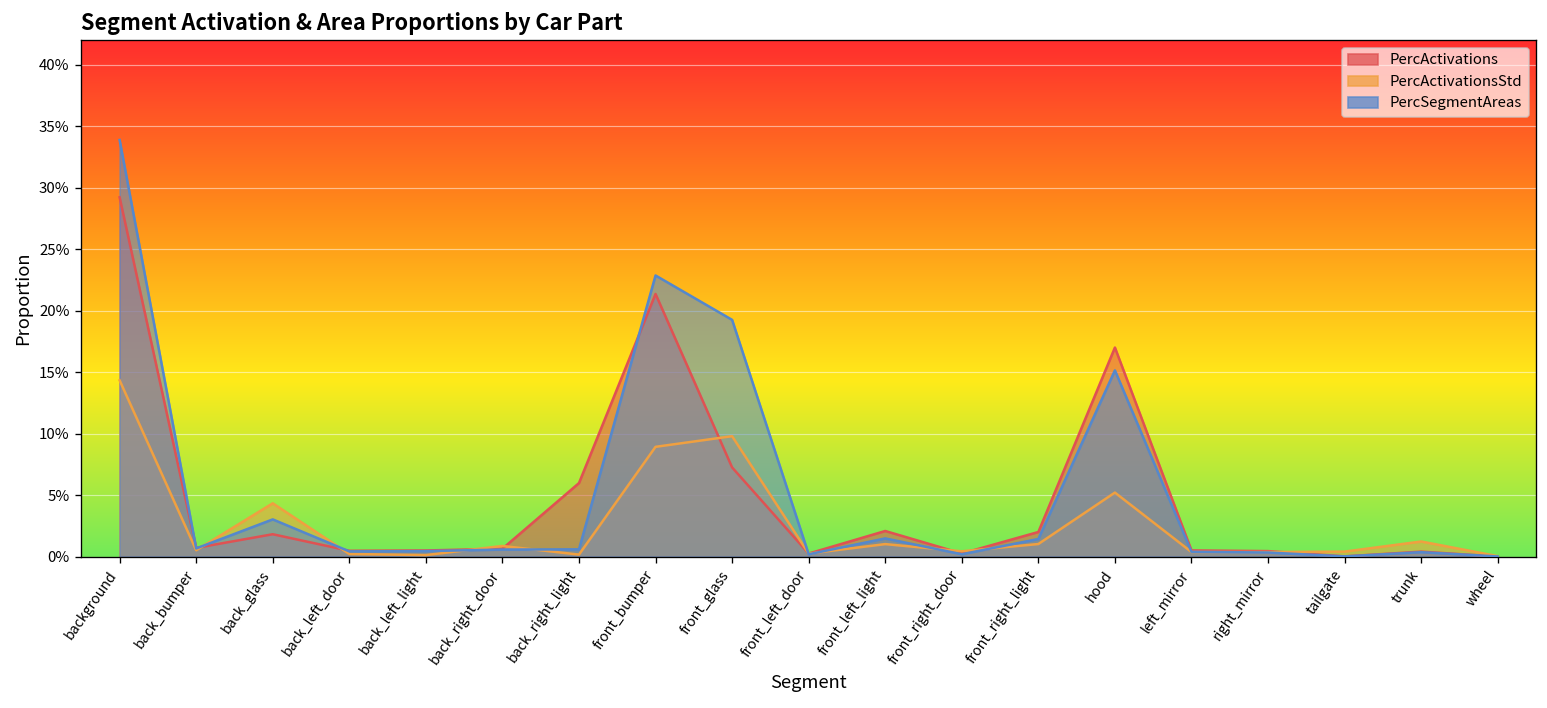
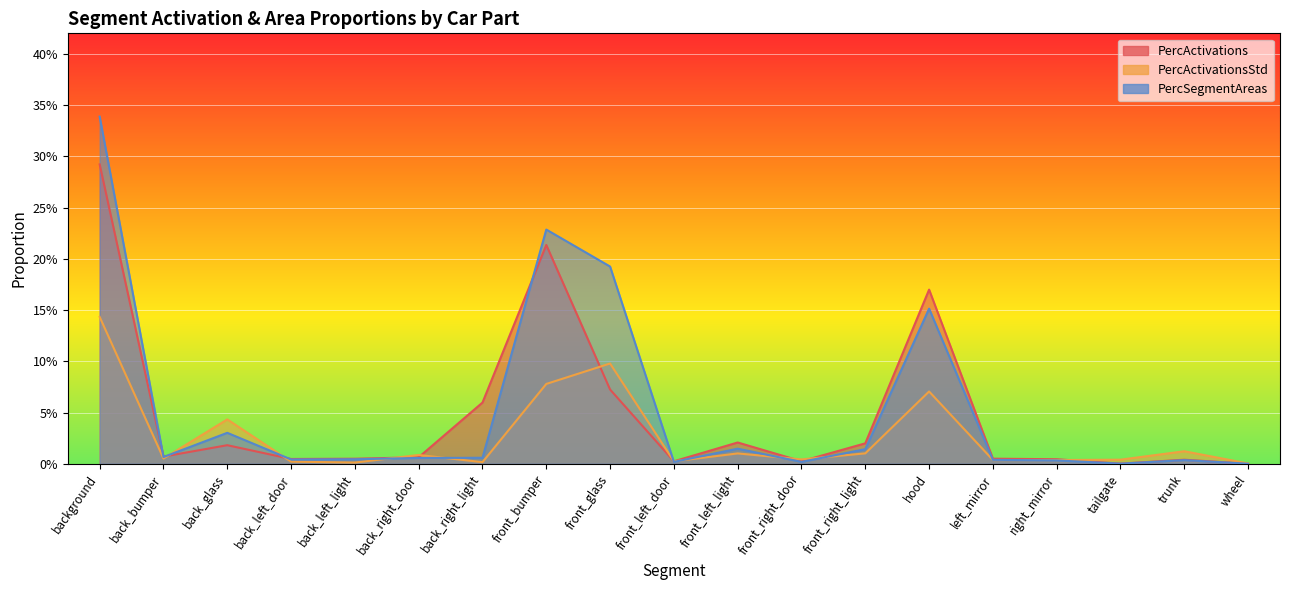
  {
    "PercActivations": {
      "background": "29.2%",
      "back_glass": "1.8%",
      "back_right_light": "6.0%",
      "front_bumper": "21.4%",
      "front_glass": "7.2%",
      "front_left_light": "2.1%",
      "front_right_light": "2.0%",
      "hood": "17.0%"
    },
    "PercActivationsStd": {
      "background": "14.3%",
      "back_glass": "4.3%",
      "back_left_light": "0.1%",
      "back_right_light": "0.2%",
-     "front_bumper": "8.9%",
+     "front_bumper": "7.8%",
      "front_glass": "9.8%",
      "front_left_light": "1.0%",
      "front_right_light": "1.0%",
-     "hood": "5.2%",
+     "hood": "7.1%",
      "tailgate": "0.4%",
      "trunk": "1.2%"
    },
    "PercSegmentAreas": {
      "background": "33.9%",
      "back_glass": "3.0%",
      "back_right_light": "0.6%",
      "front_bumper": "22.9%",
      "front_glass": "19.2%",
      "front_left_light": "1.5%",
      "front_right_light": "1.4%",
      "hood": "15.1%"
    }
  }
